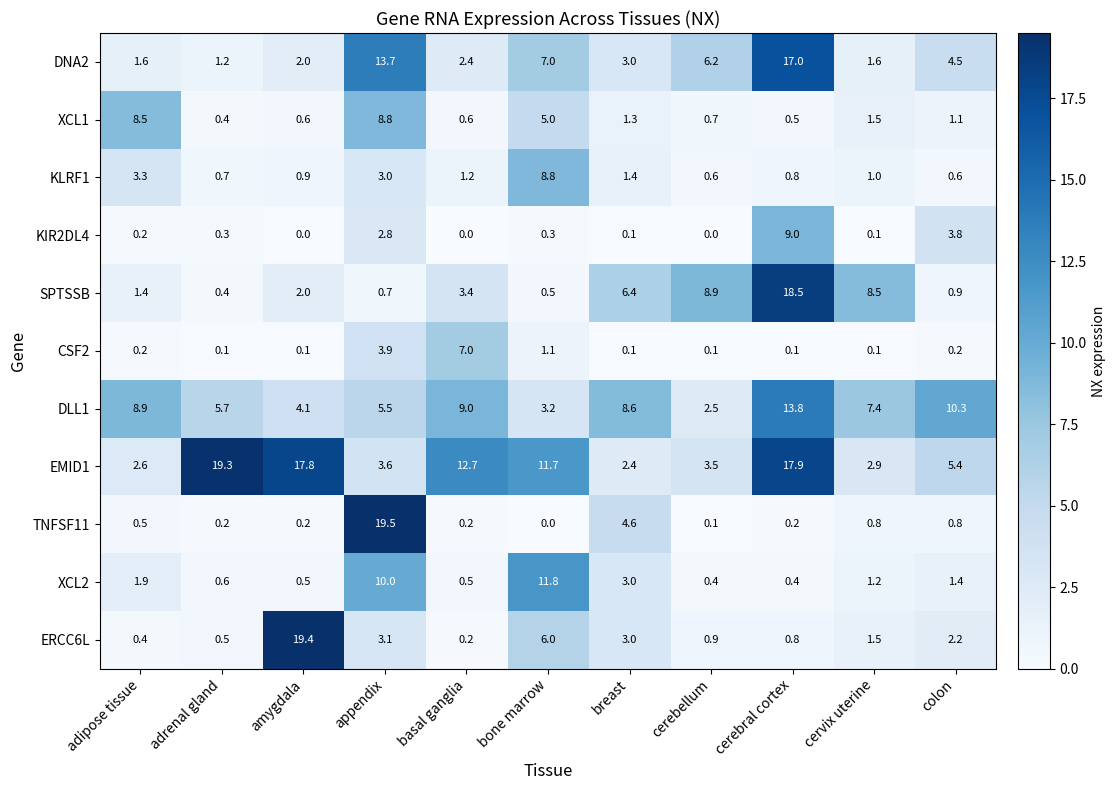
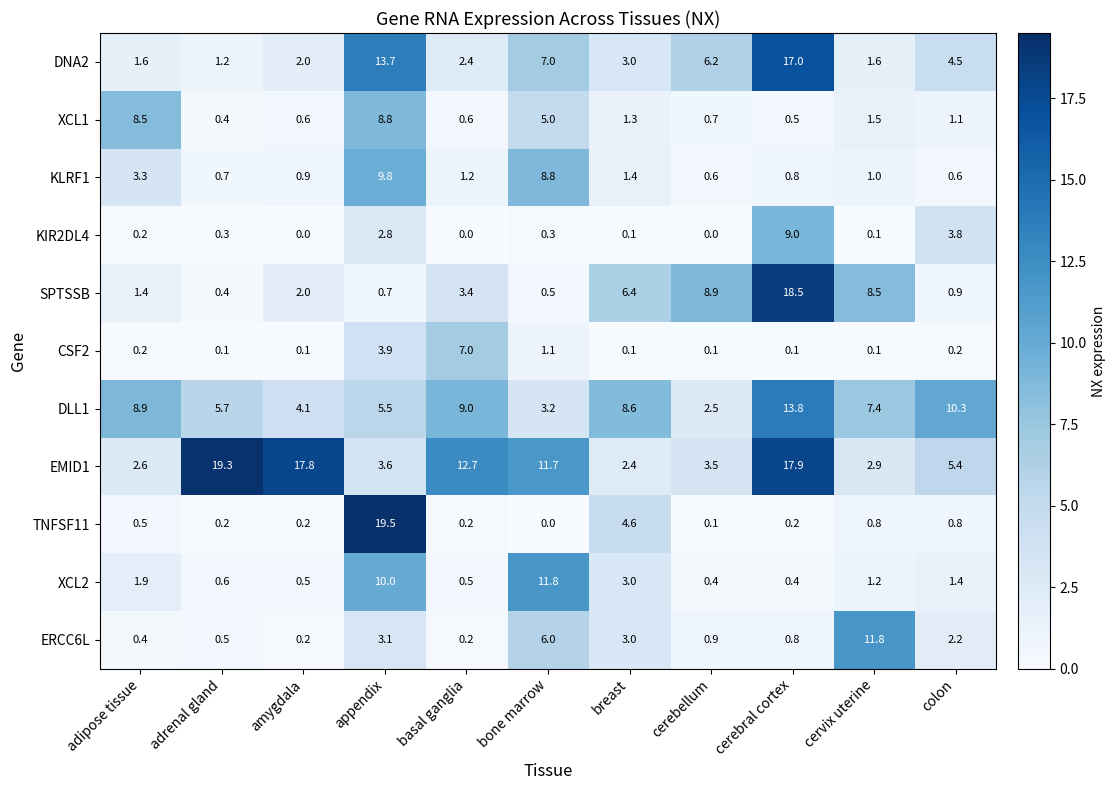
  {
    "DNA2": {
      "adipose tissue": 1.6,
      "adrenal gland": 1.2,
      "amygdala": 2.0,
      "appendix": 13.7,
      "basal ganglia": 2.4,
      "bone marrow": 7.0,
      "breast": 3.0,
      "cerebellum": 6.2,
      "cerebral cortex": 17.0,
      "cervix uterine": 1.6,
      "colon": 4.5
    },
    "XCL1": {
      "adipose tissue": 8.5,
      "adrenal gland": 0.4,
      "amygdala": 0.6,
      "appendix": 8.8,
      "basal ganglia": 0.6,
      "bone marrow": 5.0,
      "breast": 1.3,
      "cerebellum": 0.7,
      "cerebral cortex": 0.5,
      "cervix uterine": 1.5,
      "colon": 1.1
    },
    "KLRF1": {
      "adipose tissue": 3.3,
      "adrenal gland": 0.7,
      "amygdala": 0.9,
-     "appendix": 3.0,
+     "appendix": 9.8,
      "basal ganglia": 1.2,
      "bone marrow": 8.8,
      "breast": 1.4,
      "cerebellum": 0.6,
      "cerebral cortex": 0.8,
      "cervix uterine": 1.0,
      "colon": 0.6
    },
    "KIR2DL4": {
      "adipose tissue": 0.2,
      "adrenal gland": 0.3,
      "amygdala": 0.0,
      "appendix": 2.8,
      "basal ganglia": 0.0,
      "bone marrow": 0.3,
      "breast": 0.1,
      "cerebellum": 0.0,
      "cerebral cortex": 9.0,
      "cervix uterine": 0.1,
      "colon": 3.8
    },
    "SPTSSB": {
      "adipose tissue": 1.4,
      "adrenal gland": 0.4,
      "amygdala": 2.0,
      "appendix": 0.7,
      "basal ganglia": 3.4,
      "bone marrow": 0.5,
      "breast": 6.4,
      "cerebellum": 8.9,
      "cerebral cortex": 18.5,
      "cervix uterine": 8.5,
      "colon": 0.9
    },
    "CSF2": {
      "adipose tissue": 0.2,
      "adrenal gland": 0.1,
      "amygdala": 0.1,
      "appendix": 3.9,
      "basal ganglia": 7.0,
      "bone marrow": 1.1,
      "breast": 0.1,
      "cerebellum": 0.1,
      "cerebral cortex": 0.1,
      "cervix uterine": 0.1,
      "colon": 0.2
    },
    "DLL1": {
      "adipose tissue": 8.9,
      "adrenal gland": 5.7,
      "amygdala": 4.1,
      "appendix": 5.5,
      "basal ganglia": 9.0,
      "bone marrow": 3.2,
      "breast": 8.6,
      "cerebellum": 2.5,
      "cerebral cortex": 13.8,
      "cervix uterine": 7.4,
      "colon": 10.3
    },
    "EMID1": {
      "adipose tissue": 2.6,
      "adrenal gland": 19.3,
      "amygdala": 17.8,
      "appendix": 3.6,
      "basal ganglia": 12.7,
      "bone marrow": 11.7,
      "breast": 2.4,
      "cerebellum": 3.5,
      "cerebral cortex": 17.9,
      "cervix uterine": 2.9,
      "colon": 5.4
    },
    "TNFSF11": {
      "adipose tissue": 0.5,
      "adrenal gland": 0.2,
      "amygdala": 0.2,
      "appendix": 19.5,
      "basal ganglia": 0.2,
      "bone marrow": 0.0,
      "breast": 4.6,
      "cerebellum": 0.1,
      "cerebral cortex": 0.2,
      "cervix uterine": 0.8,
      "colon": 0.8
    },
    "XCL2": {
      "adipose tissue": 1.9,
      "adrenal gland": 0.6,
      "amygdala": 0.5,
      "appendix": 10.0,
      "basal ganglia": 0.5,
      "bone marrow": 11.8,
      "breast": 3.0,
      "cerebellum": 0.4,
      "cerebral cortex": 0.4,
      "cervix uterine": 1.2,
      "colon": 1.4
    },
    "ERCC6L": {
      "adipose tissue": 0.4,
      "adrenal gland": 0.5,
-     "amygdala": 19.4,
+     "amygdala": 0.2,
      "appendix": 3.1,
      "basal ganglia": 0.2,
      "bone marrow": 6.0,
      "breast": 3.0,
      "cerebellum": 0.9,
      "cerebral cortex": 0.8,
-     "cervix uterine": 1.5,
+     "cervix uterine": 11.8,
      "colon": 2.2
    }
  }
